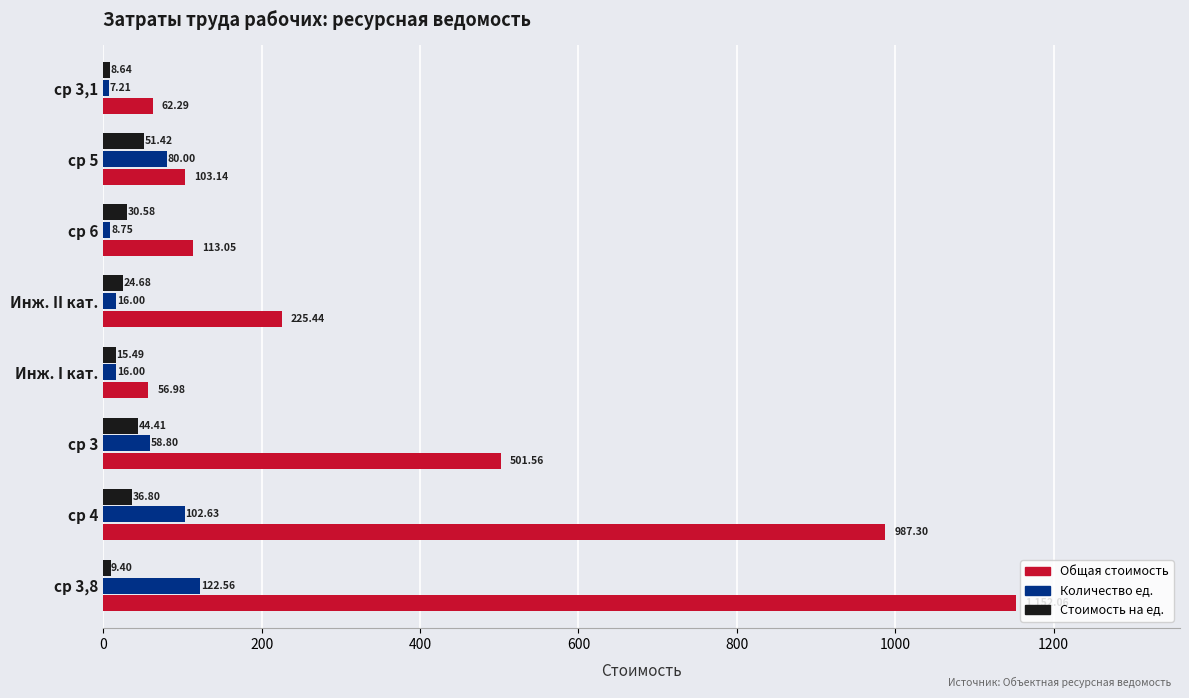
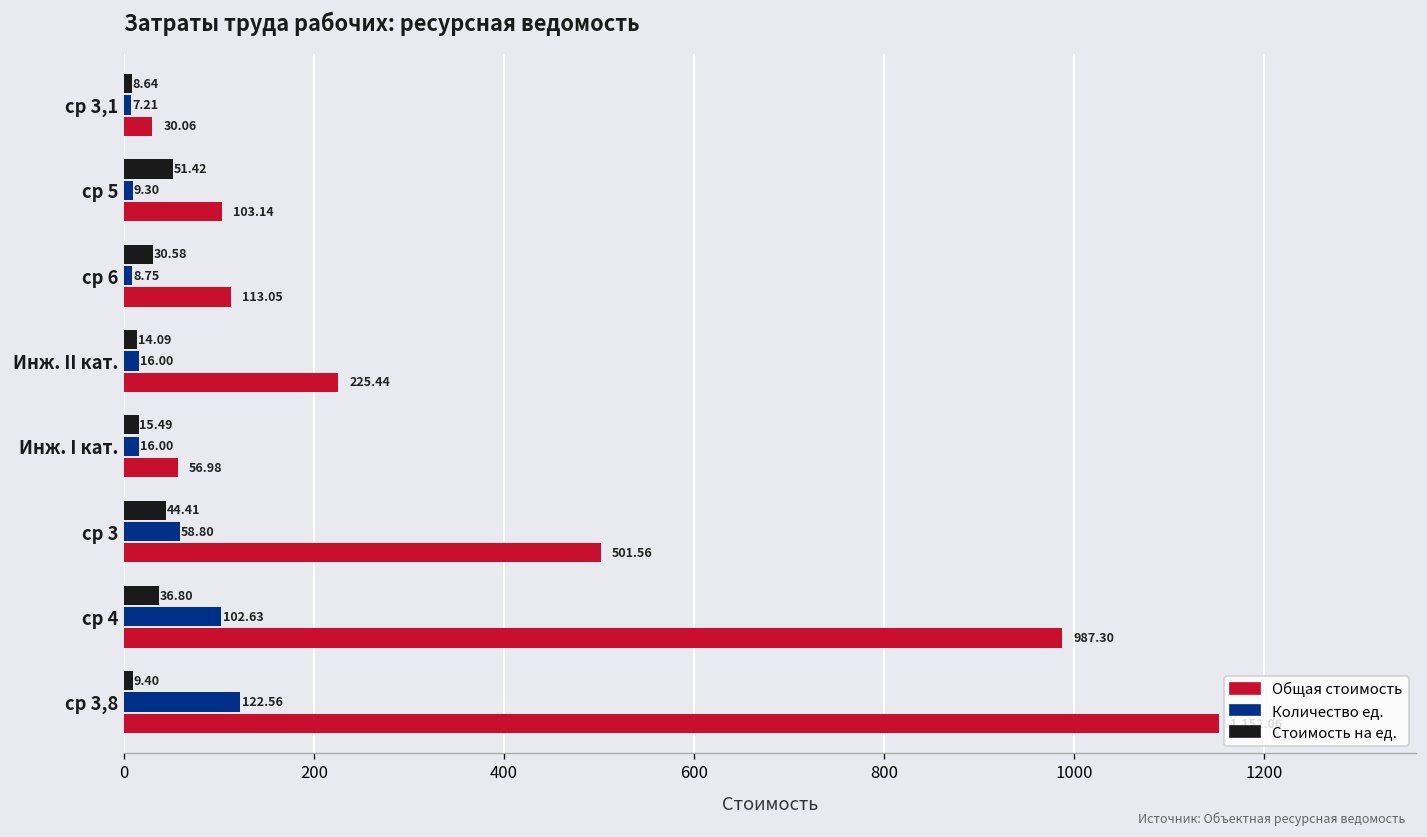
  {
    "Общая стоимость": {
-     "ср 3,1": 62.29,
+     "ср 3,1": 30.06,
      "ср 5": 103.14,
      "ср 6": 113.05,
      "Инж. II кат.": 225.44,
      "Инж. I кат.": 56.98,
      "ср 3": 501.56,
      "ср 4": 987.30
    },
    "Количество ед.": {
      "ср 3,1": 7.21,
-     "ср 5": 80.00,
+     "ср 5": 9.30,
      "ср 6": 8.75,
      "Инж. II кат.": 16.00,
      "Инж. I кат.": 16.00,
      "ср 3": 58.80,
      "ср 4": 102.63,
      "ср 3,8": 122.56
    },
    "Стоимость на ед.": {
      "ср 3,1": 8.64,
      "ср 5": 51.42,
      "ср 6": 30.58,
-     "Инж. II кат.": 24.68,
+     "Инж. II кат.": 14.09,
      "Инж. I кат.": 15.49,
      "ср 3": 44.41,
      "ср 4": 36.80,
      "ср 3,8": 9.40
    }
  }
